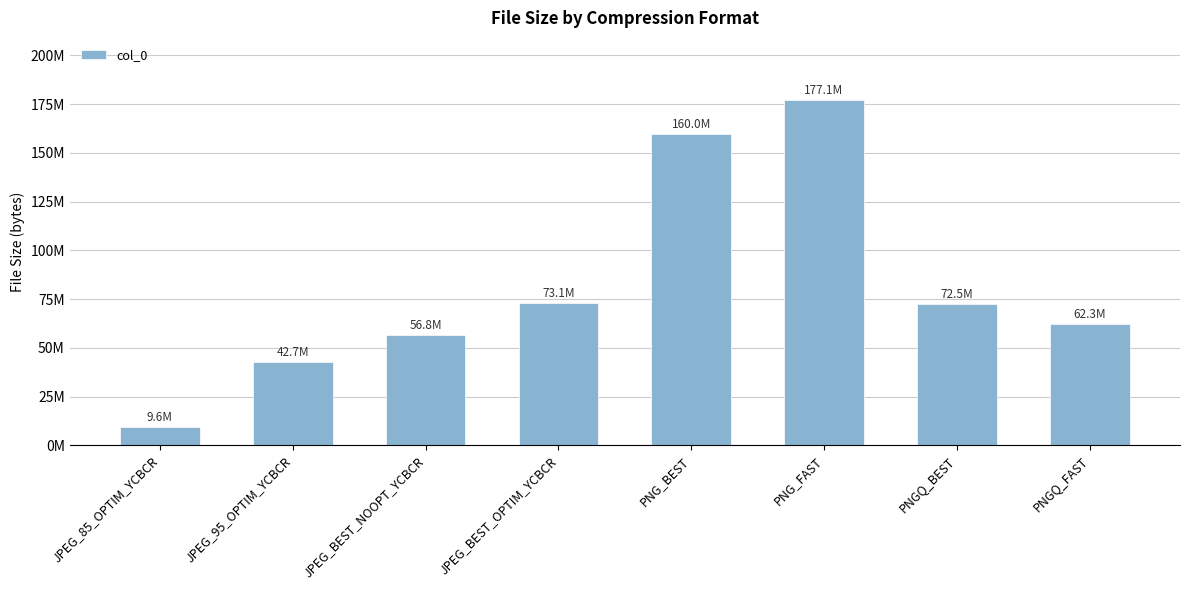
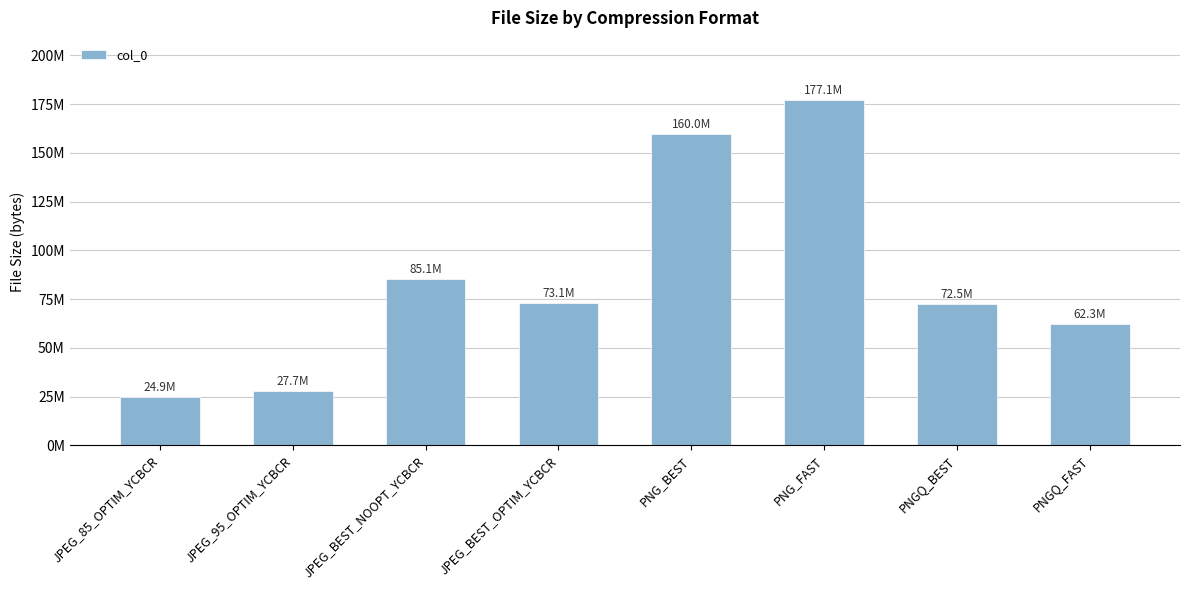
  {
-   "JPEG_85_OPTIM_YCBCR": "9.6M",
-   "JPEG_95_OPTIM_YCBCR": "42.7M",
-   "JPEG_BEST_NOOPT_YCBCR": "56.8M",
+   "JPEG_85_OPTIM_YCBCR": "24.9M",
+   "JPEG_95_OPTIM_YCBCR": "27.7M",
+   "JPEG_BEST_NOOPT_YCBCR": "85.1M",
    "JPEG_BEST_OPTIM_YCBCR": "73.1M",
    "PNG_BEST": "160.0M",
    "PNG_FAST": "177.1M",
    "PNGQ_BEST": "72.5M",
    "PNGQ_FAST": "62.3M"
  }
